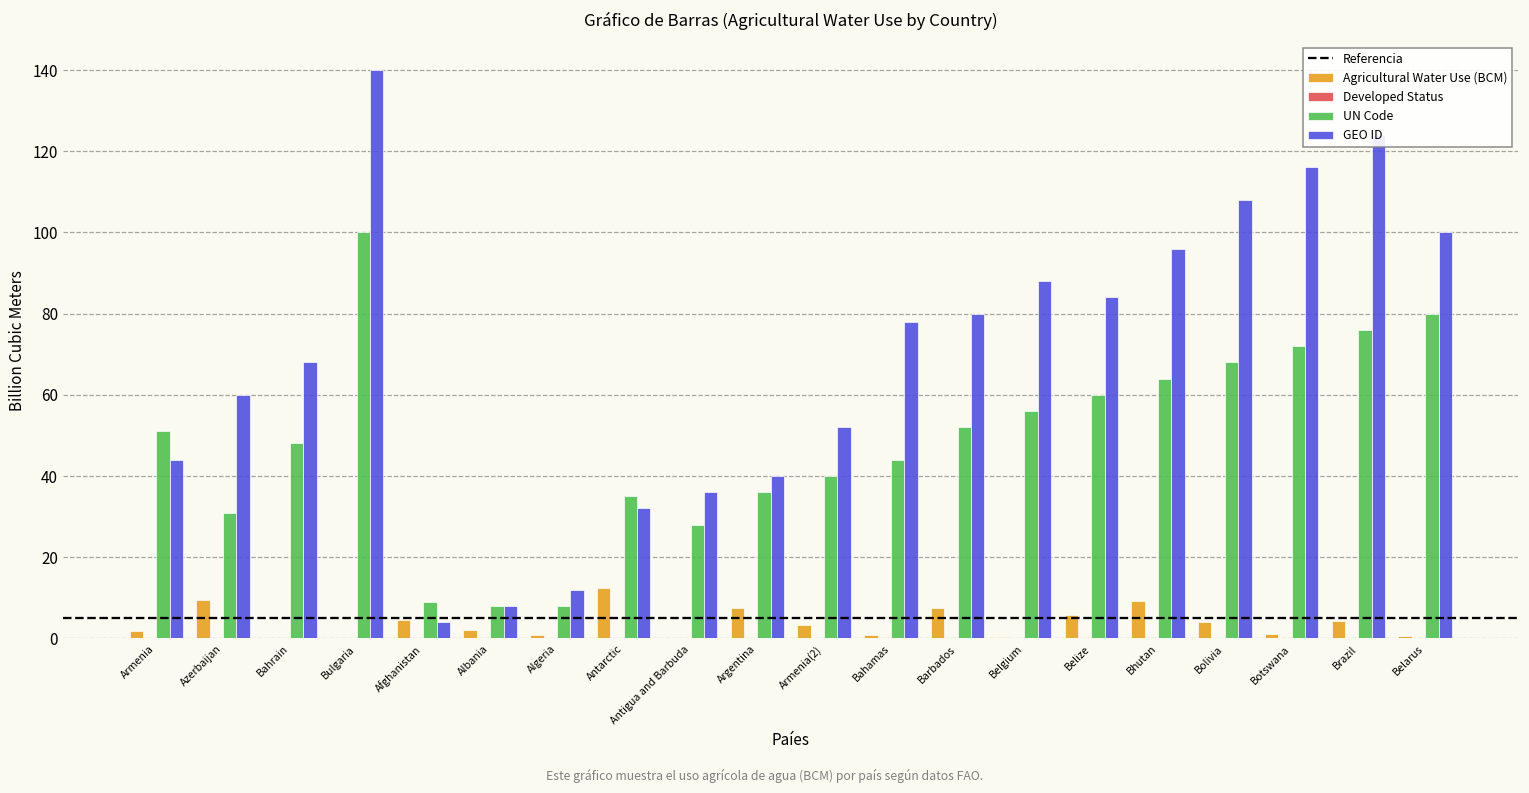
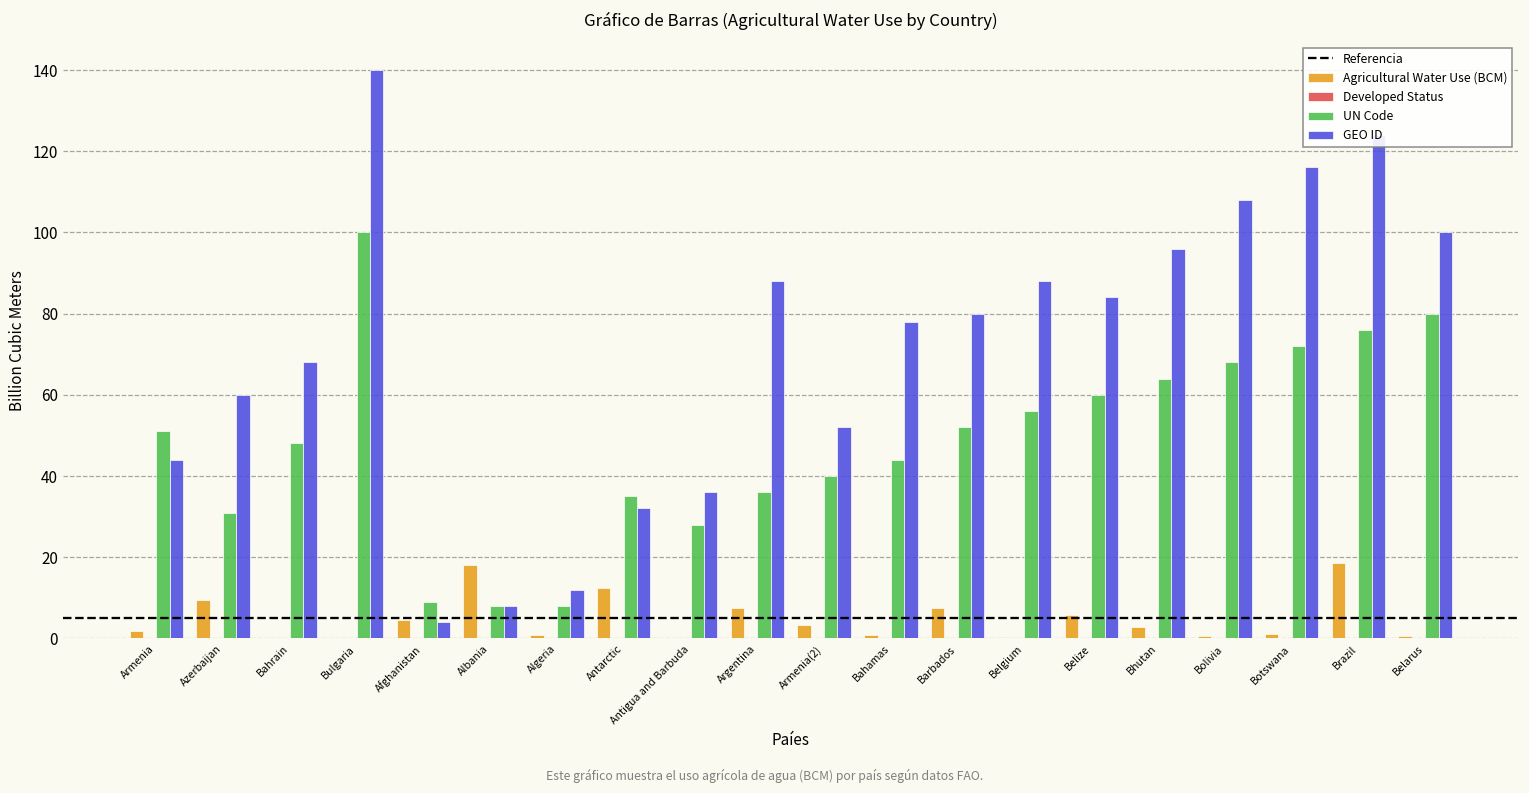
  {
    "Agricultural Water Use (BCM)": {
      "Armenia": 2,
      "Azerbaijan": 9,
      "Afghanistan": 5,
-     "Albania": 2,
+     "Albania": 18,
      "Algeria": 1,
      "Antarctic": 12,
      "Argentina": 8,
      "Armenia(2)": 3,
      "Bahamas": 1,
      "Barbados": 8,
      "Belize": 6,
-     "Bhutan": 9,
-     "Bolivia": 4,
+     "Bhutan": 3,
+     "Bolivia": 1,
      "Botswana": 1,
-     "Brazil": 4,
+     "Brazil": 19,
      "Belarus": 1
    },
    "Developed Status": {
      "Armenia": 0,
      "Azerbaijan": 0,
      "Bahrain": 0,
      "Bulgaria": 0,
      "Afghanistan": 0,
      "Albania": 0,
      "Algeria": 0,
      "Antarctic": 0,
      "Antigua and Barbuda": 0,
      "Argentina": 0,
      "Armenia(2)": 0,
      "Bahamas": 0,
      "Barbados": 0,
      "Belgium": 0,
      "Belize": 0,
      "Bhutan": 0,
      "Bolivia": 0,
      "Botswana": 0,
      "Brazil": 0,
      "Belarus": 0
    },
    "UN Code": {
      "Armenia": 51,
      "Azerbaijan": 31,
      "Bahrain": 48,
      "Bulgaria": 100,
      "Afghanistan": 9,
      "Albania": 8,
      "Algeria": 8,
      "Antarctic": 35,
      "Antigua and Barbuda": 28,
      "Argentina": 36,
      "Armenia(2)": 40,
      "Bahamas": 44,
      "Barbados": 52,
      "Belgium": 56,
      "Belize": 60,
      "Bhutan": 64,
      "Bolivia": 68,
      "Botswana": 72,
      "Brazil": 76,
      "Belarus": 80
    },
    "GEO ID": {
      "Armenia": 44,
      "Azerbaijan": 60,
      "Bahrain": 68,
      "Bulgaria": 140,
      "Afghanistan": 4,
      "Albania": 8,
      "Algeria": 12,
      "Antarctic": 32,
      "Antigua and Barbuda": 36,
-     "Argentina": 40,
+     "Argentina": 88,
      "Armenia(2)": 52,
      "Bahamas": 78,
      "Barbados": 80,
      "Belgium": 88,
      "Belize": 84,
      "Bhutan": 96,
      "Bolivia": 108,
      "Botswana": 116,
      "Belarus": 100
    }
  }
